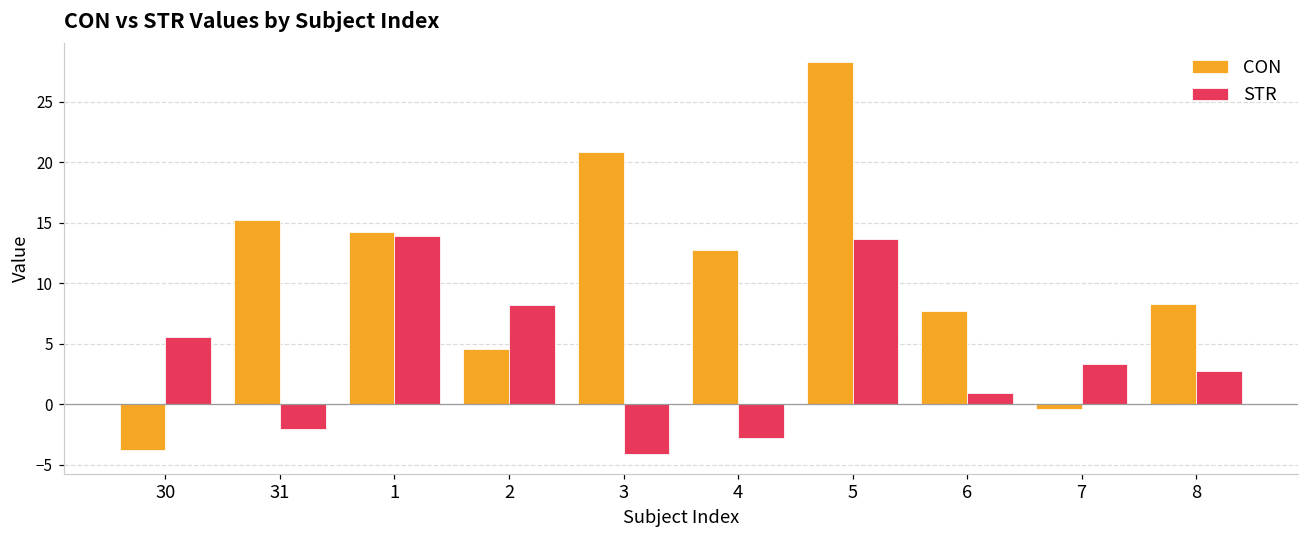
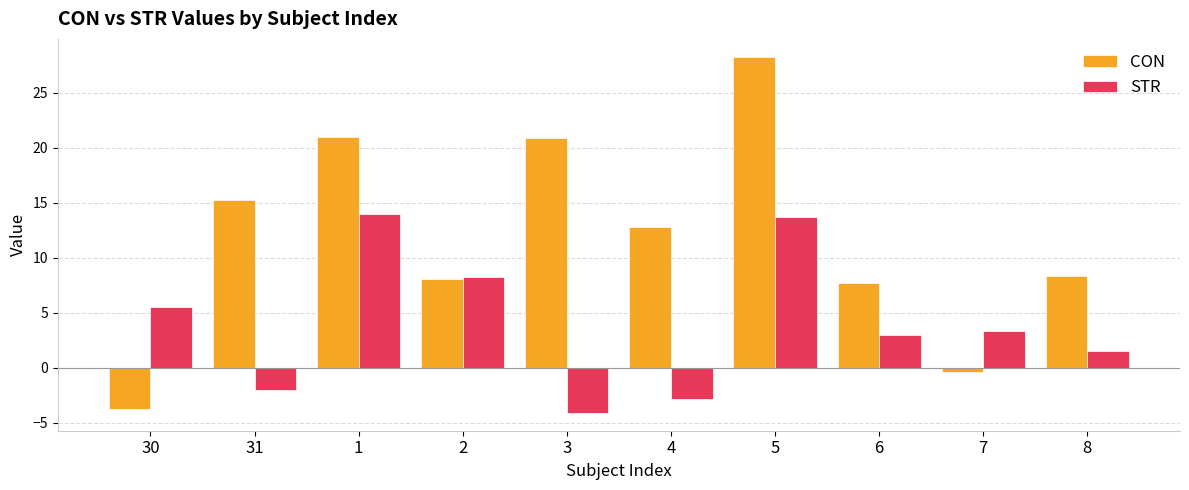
  {
    "CON": {
      "30": -3.7,
      "31": 15.3,
-     "1": 14.2,
-     "2": 4.6,
+     "1": 20.9,
+     "2": 8.0,
      "3": 20.9,
      "4": 12.8,
      "5": 28.3,
      "6": 7.7,
      "7": -0.4,
      "8": 8.3
    },
    "STR": {
      "30": 5.6,
      "31": -2.0,
      "1": 13.9,
      "2": 8.2,
      "3": -4.1,
      "4": -2.8,
      "5": 13.7,
-     "6": 1.0,
+     "6": 2.9,
      "7": 3.3,
-     "8": 2.8
+     "8": 1.5
    }
  }
